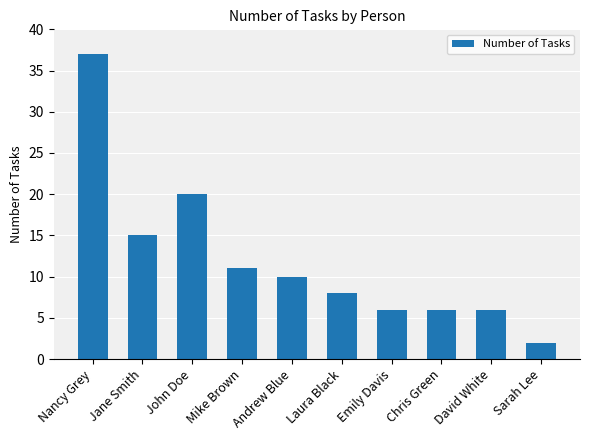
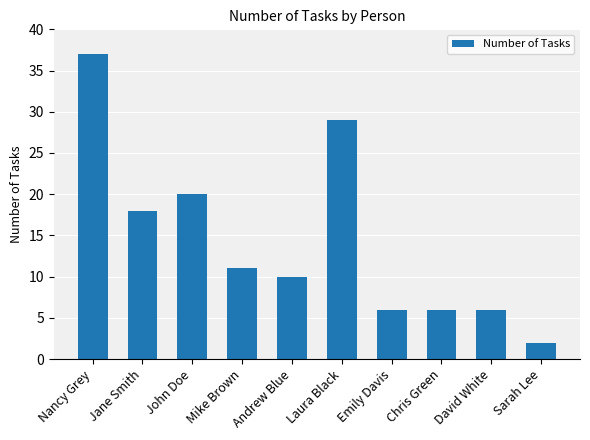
  {
    "Nancy Grey": 37,
-   "Jane Smith": 15,
+   "Jane Smith": 18,
    "John Doe": 20,
    "Mike Brown": 11,
    "Andrew Blue": 10,
-   "Laura Black": 8,
+   "Laura Black": 29,
    "Emily Davis": 6,
    "Chris Green": 6,
    "David White": 6,
    "Sarah Lee": 2
  }
